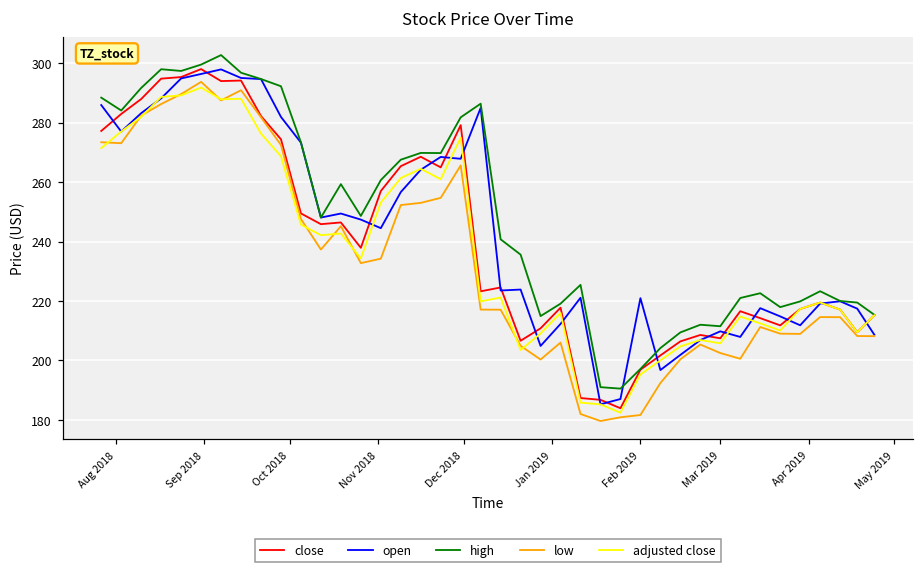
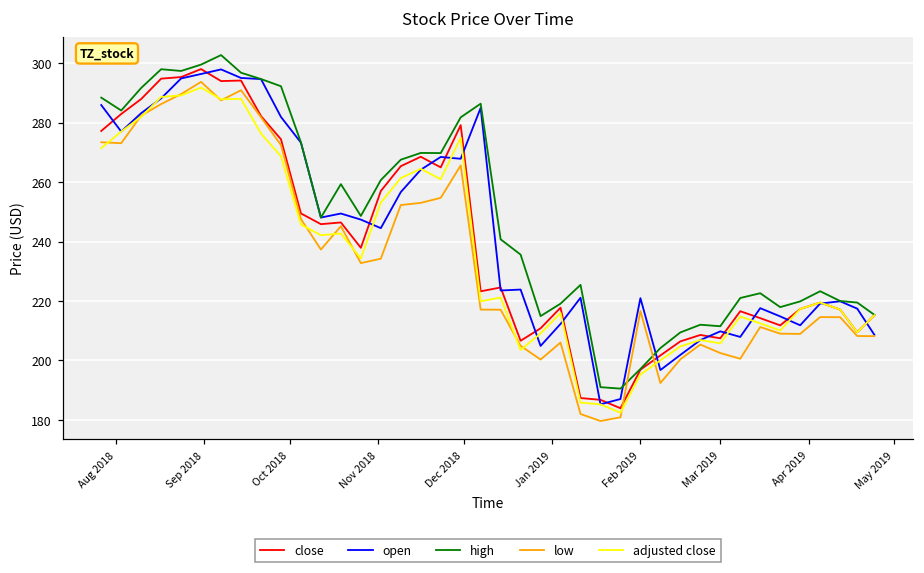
  {
    "close": {
      "Mar 2019": 207
    },
    "open": {
      "Feb 2019": 221,
      "Mar 2019": 210
    },
    "high": {
      "Mar 2019": 212
    },
    "low": {
-     "Feb 2019": 182,
+     "Feb 2019": 217,
      "Mar 2019": 202
    },
    "adjusted close": {
      "Feb 2019": 195,
      "Mar 2019": 206
    }
  }
